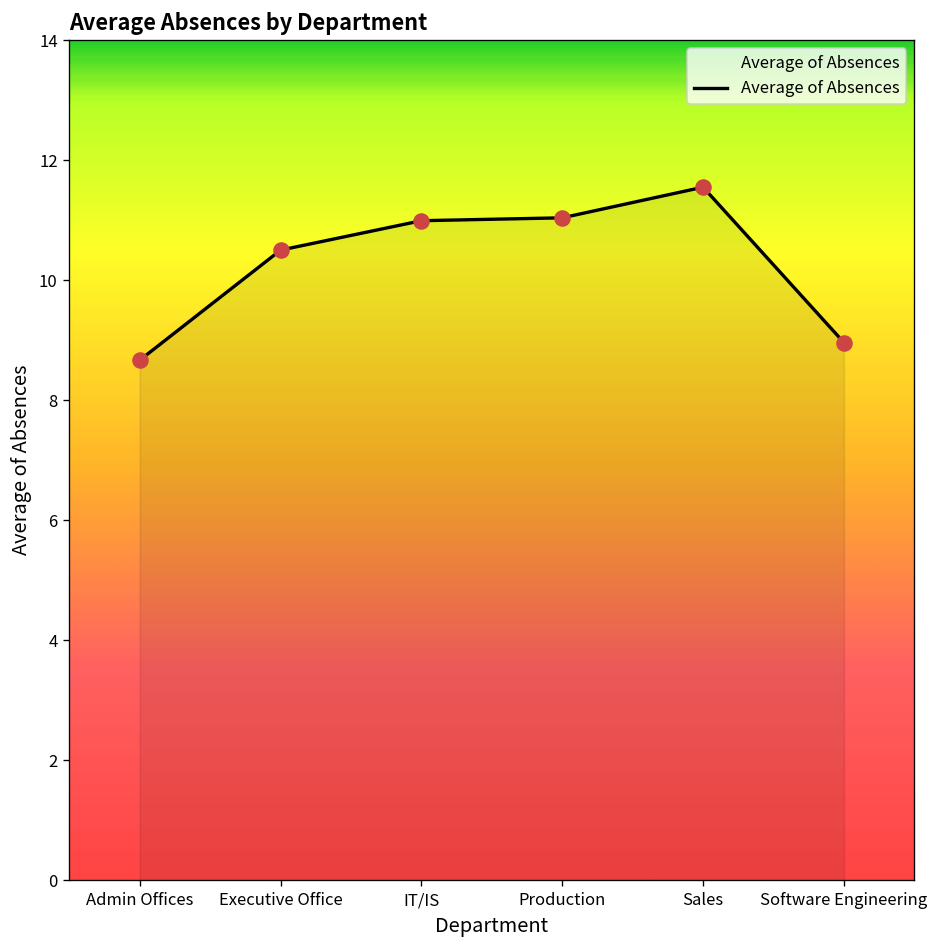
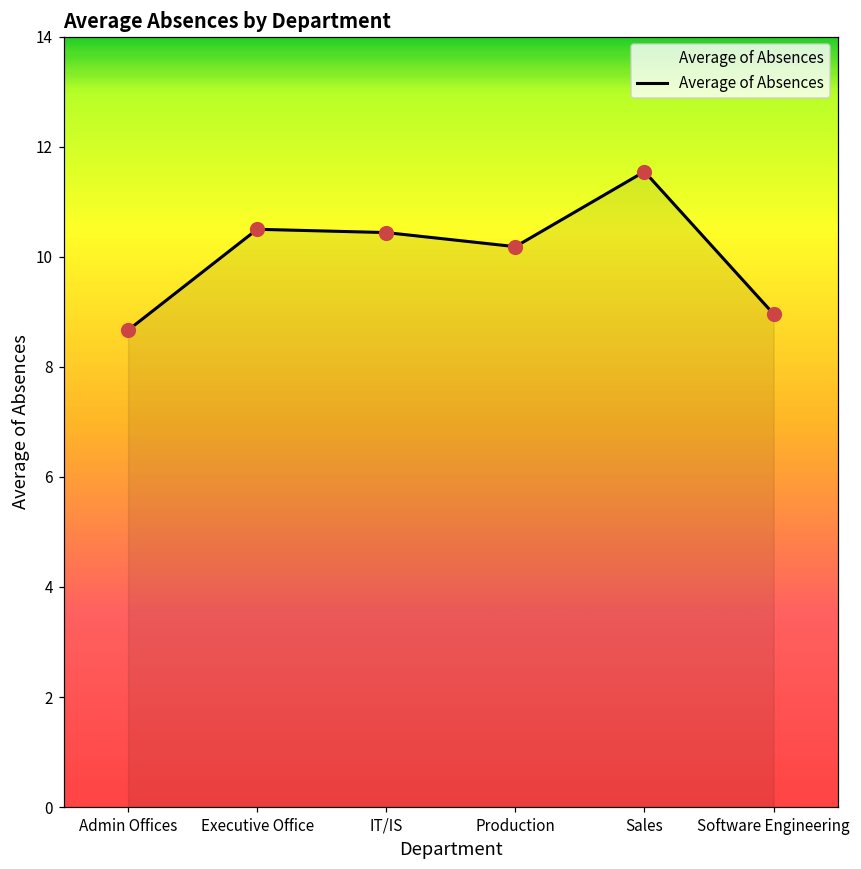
  {
    "Admin Offices": 8.7,
    "Executive Office": 10.5,
-   "IT/IS": 11.0,
-   "Production": 11.0,
+   "IT/IS": 10.4,
+   "Production": 10.2,
    "Sales": 11.5,
    "Software Engineering": 9.0
  }
